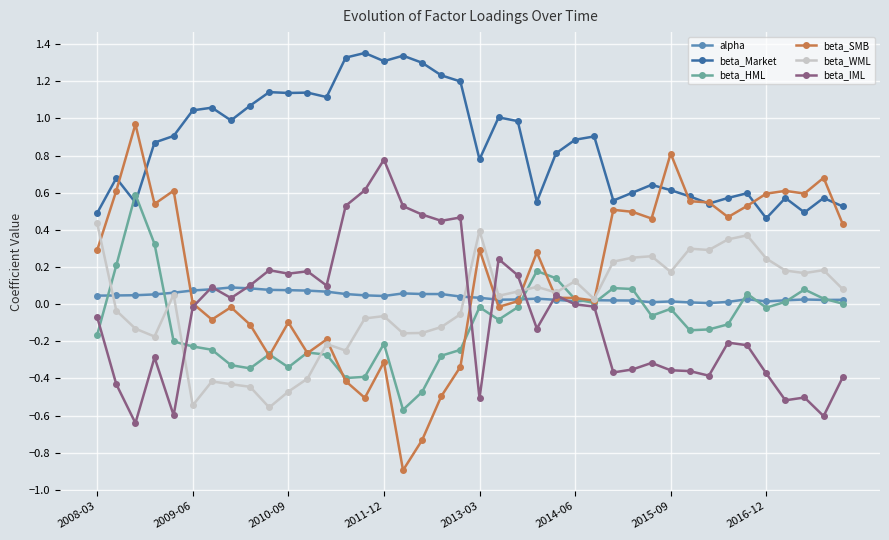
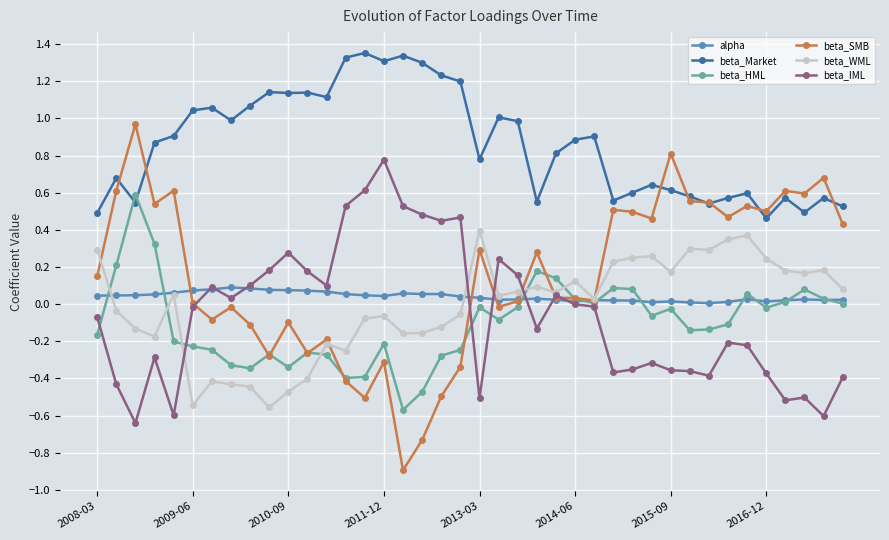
  {
    "beta_SMB": {
-     "2008-03": 0.29,
+     "2008-03": 0.15,
      "2009-06": 0.00,
      "2010-09": -0.10,
      "2011-12": -0.31,
      "2013-03": 0.29,
      "2015-09": 0.81,
-     "2016-12": 0.59
+     "2016-12": 0.50
    },
    "beta_WML": {
-     "2008-03": 0.44,
+     "2008-03": 0.29,
      "2009-06": -0.54,
      "2010-09": -0.47,
      "2011-12": -0.06,
      "2013-03": 0.40,
      "2014-06": 0.12,
      "2015-09": 0.17,
      "2016-12": 0.25
    },
    "beta_IML": {
      "2008-03": -0.07,
      "2009-06": -0.02,
-     "2010-09": 0.16,
+     "2010-09": 0.28,
      "2011-12": 0.78,
      "2013-03": -0.51,
      "2014-06": 0.00,
      "2015-09": -0.36,
      "2016-12": -0.37
    }
  }
